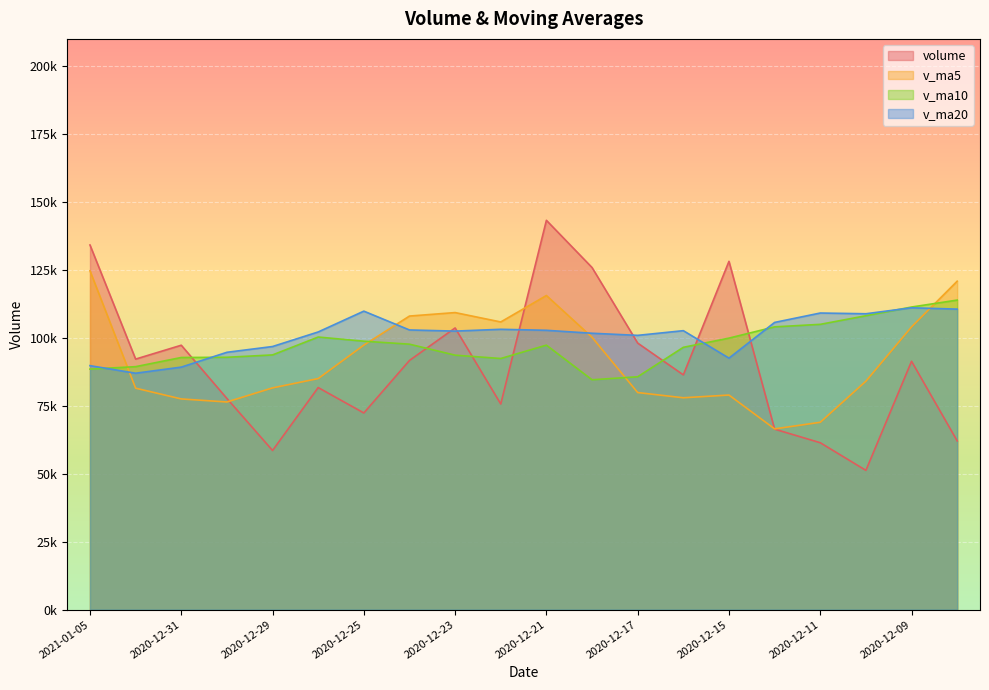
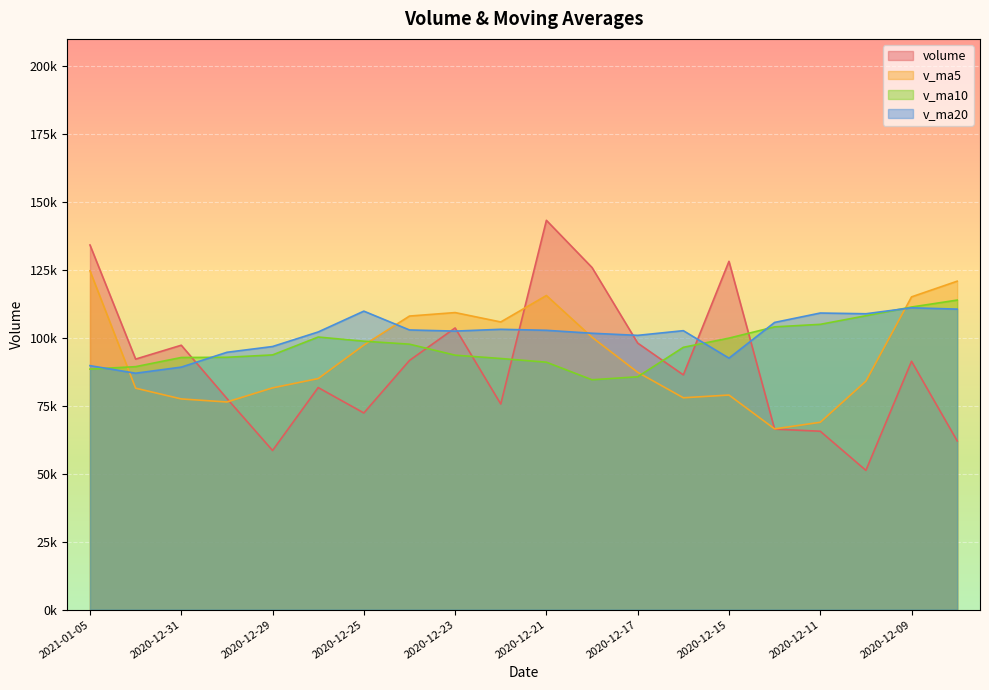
  {
    "volume": {
      "2021-01-05": 134000,
      "2020-12-31": 97000,
      "2020-12-29": 59000,
      "2020-12-25": 72000,
      "2020-12-23": 104000,
      "2020-12-21": 143000,
      "2020-12-17": 98000,
      "2020-12-15": 128000,
-     "2020-12-11": 61000,
+     "2020-12-11": 66000,
      "2020-12-09": 91000
    },
    "v_ma5": {
      "2021-01-05": 125000,
      "2020-12-31": 78000,
      "2020-12-29": 82000,
      "2020-12-25": 97000,
      "2020-12-23": 109000,
      "2020-12-21": 116000,
-     "2020-12-17": 80000,
+     "2020-12-17": 87000,
      "2020-12-15": 79000,
      "2020-12-11": 69000,
-     "2020-12-09": 104000
+     "2020-12-09": 115000
    },
    "v_ma10": {
      "2021-01-05": 88000,
      "2020-12-31": 93000,
      "2020-12-29": 94000,
      "2020-12-25": 99000,
      "2020-12-23": 94000,
-     "2020-12-21": 97000,
+     "2020-12-21": 91000,
      "2020-12-17": 86000,
      "2020-12-15": 100000,
      "2020-12-11": 105000
    },
    "v_ma20": {
      "2021-01-05": 90000,
      "2020-12-31": 89000,
      "2020-12-29": 97000,
      "2020-12-25": 110000,
      "2020-12-23": 102000,
      "2020-12-21": 103000,
      "2020-12-17": 101000,
      "2020-12-15": 93000,
      "2020-12-11": 109000
    }
  }
